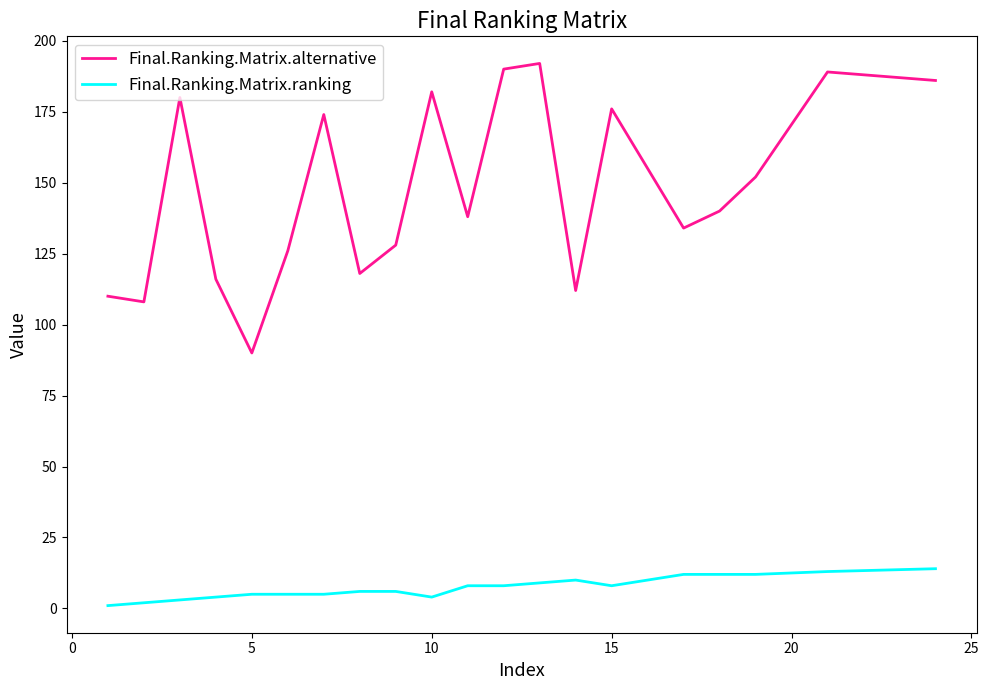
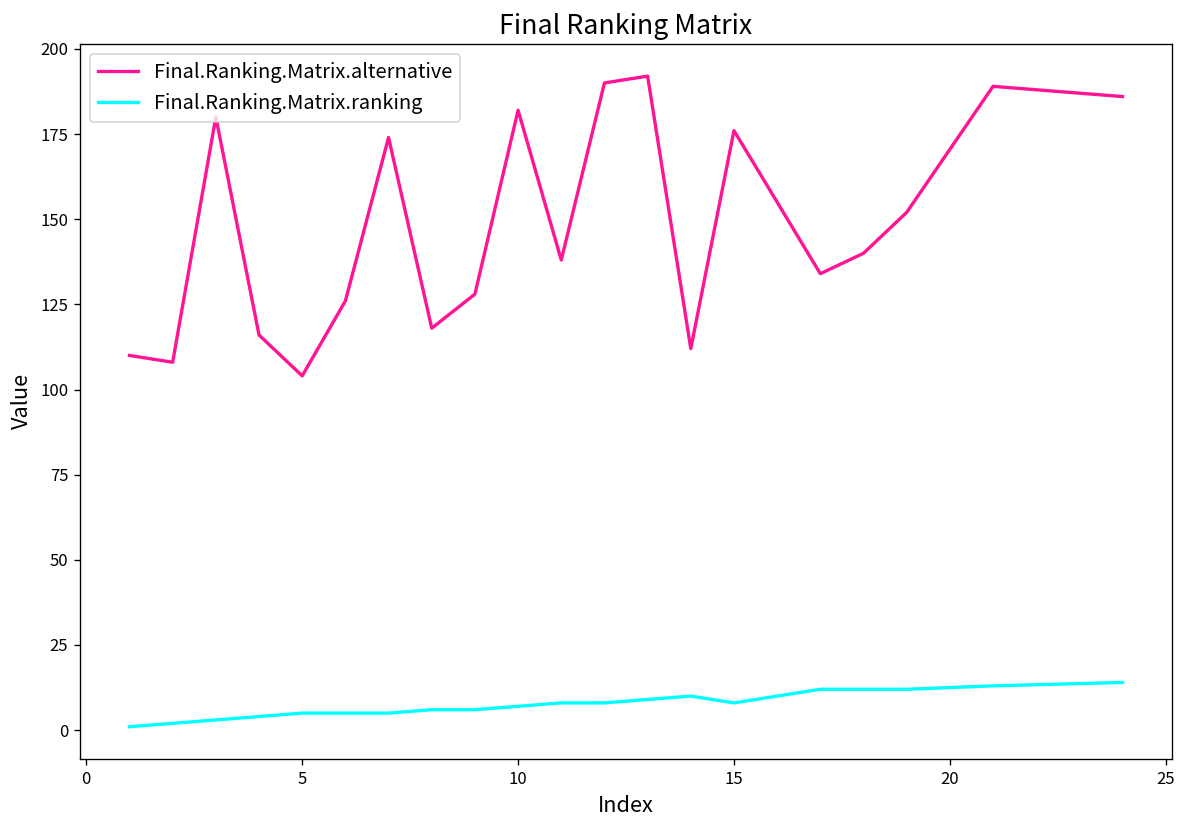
  {
    "Final.Ranking.Matrix.alternative": {
-     "5": 90,
+     "5": 104,
      "10": 182,
      "15": 176
    },
    "Final.Ranking.Matrix.ranking": {
      "5": 5,
-     "10": 4,
+     "10": 7,
      "15": 8
    }
  }
